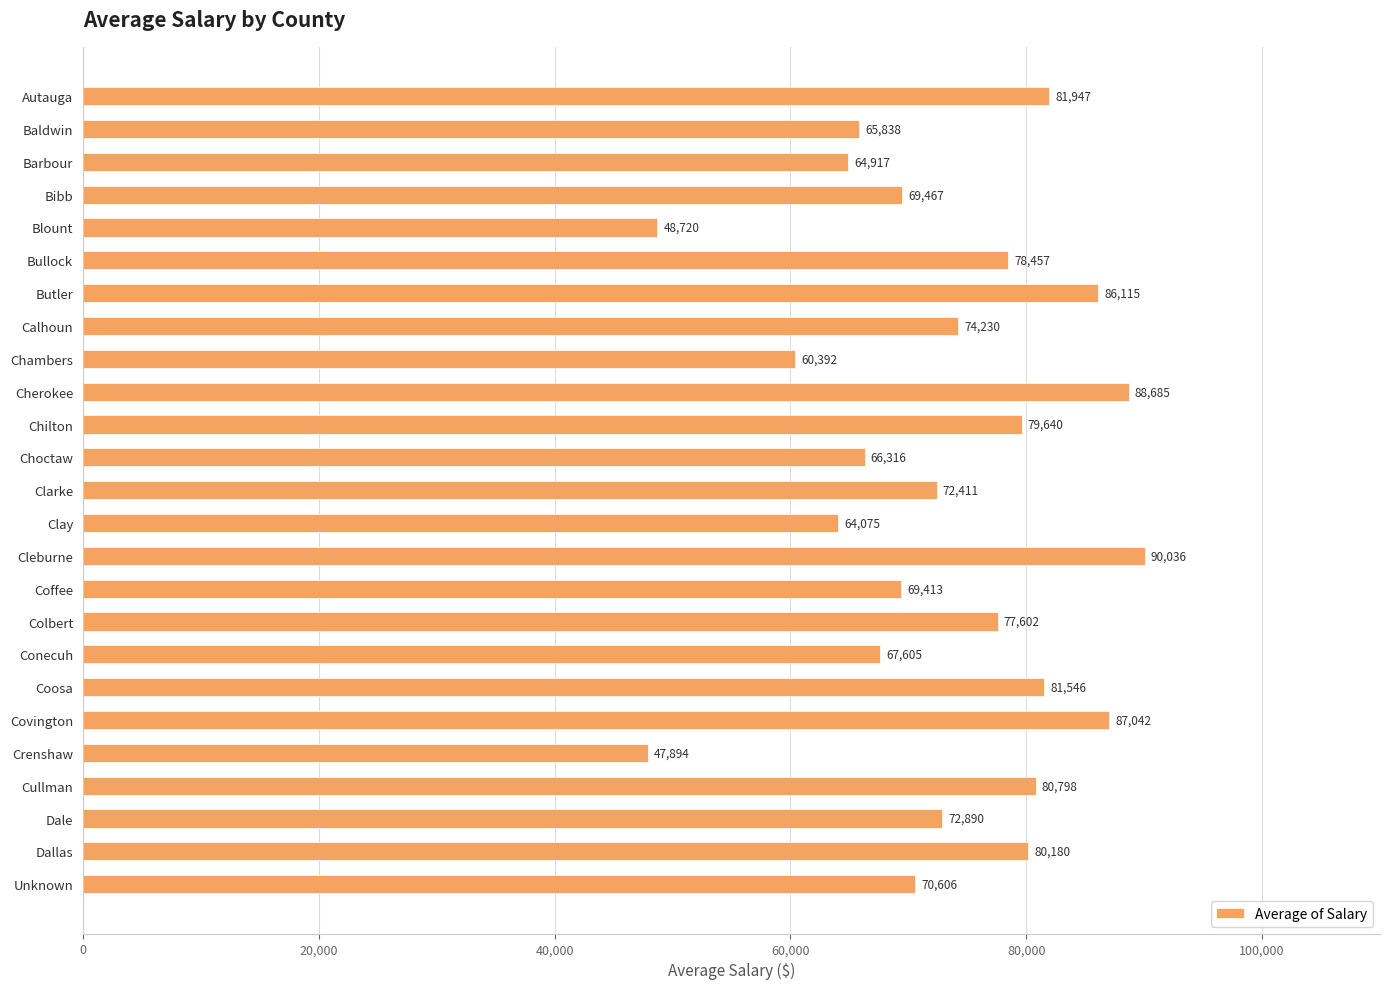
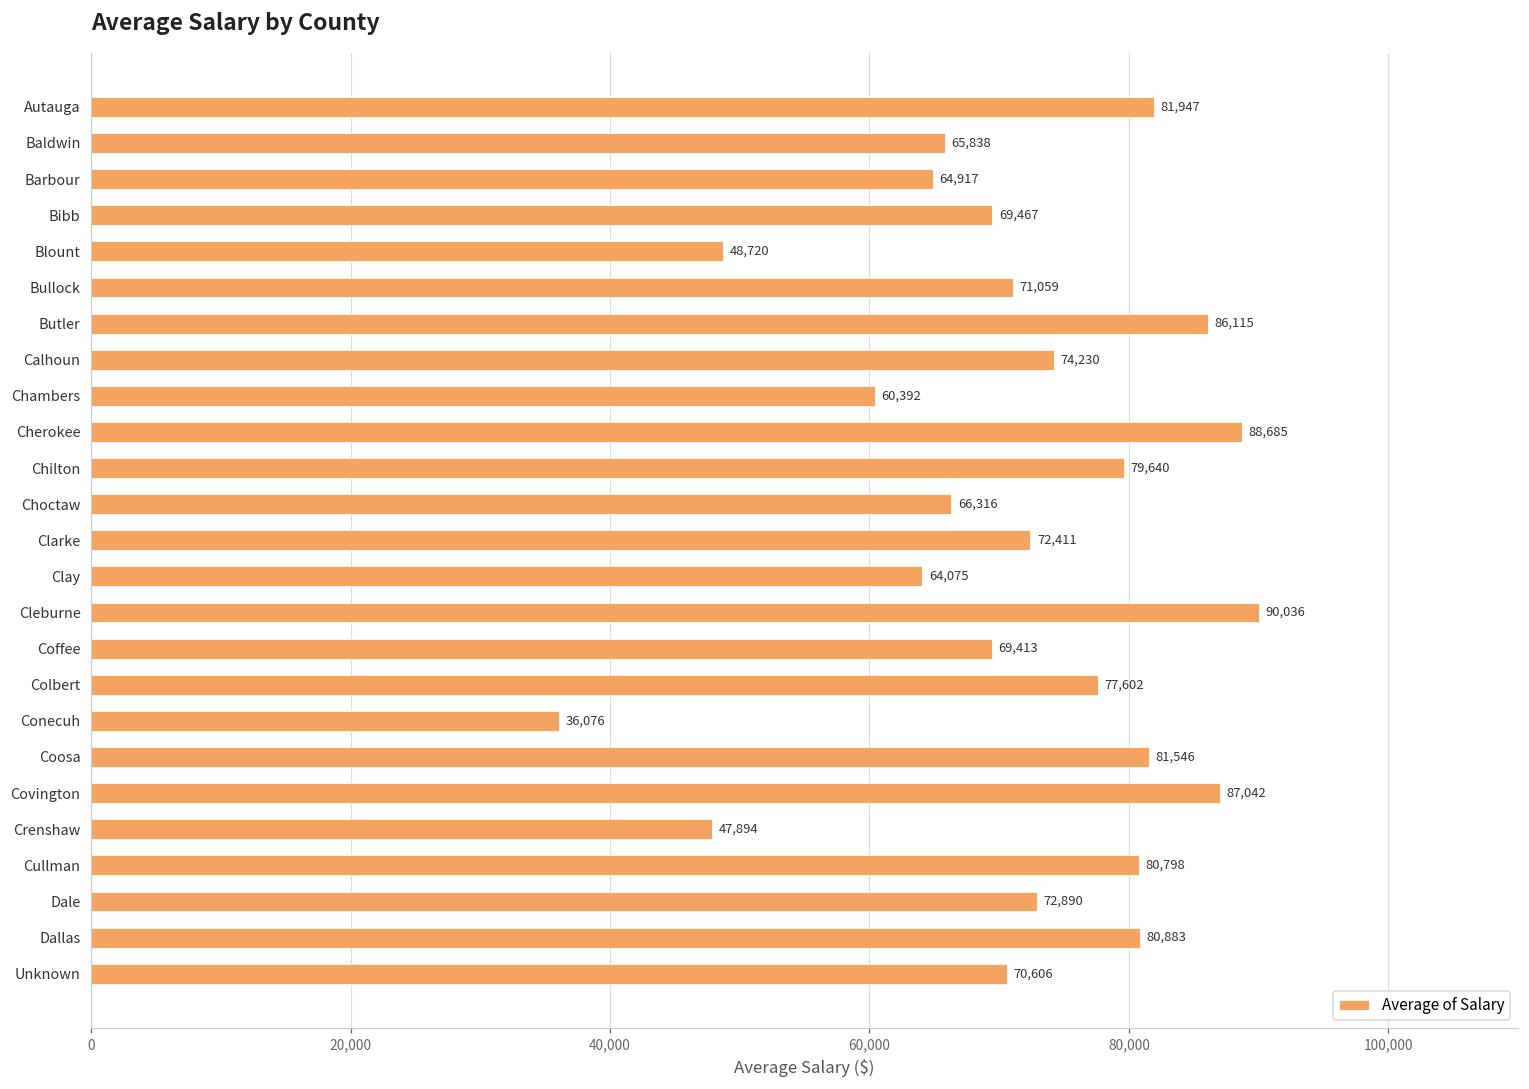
  {
    "Autauga": "81,947",
    "Baldwin": "65,838",
    "Barbour": "64,917",
    "Bibb": "69,467",
    "Blount": "48,720",
-   "Bullock": "78,457",
+   "Bullock": "71,059",
    "Butler": "86,115",
    "Calhoun": "74,230",
    "Chambers": "60,392",
    "Cherokee": "88,685",
    "Chilton": "79,640",
    "Choctaw": "66,316",
    "Clarke": "72,411",
    "Clay": "64,075",
    "Cleburne": "90,036",
    "Coffee": "69,413",
    "Colbert": "77,602",
-   "Conecuh": "67,605",
+   "Conecuh": "36,076",
    "Coosa": "81,546",
    "Covington": "87,042",
    "Crenshaw": "47,894",
    "Cullman": "80,798",
    "Dale": "72,890",
-   "Dallas": "80,180",
+   "Dallas": "80,883",
    "Unknown": "70,606"
  }
